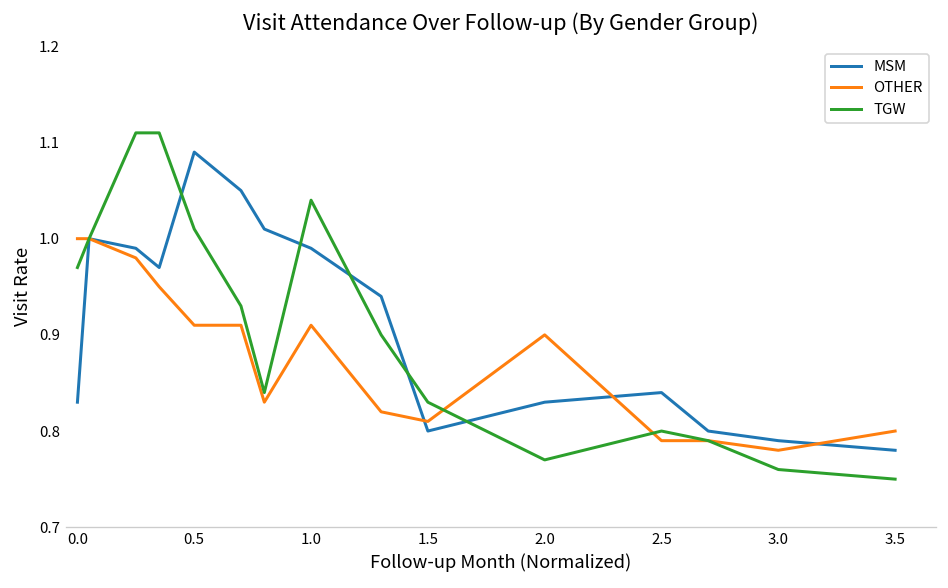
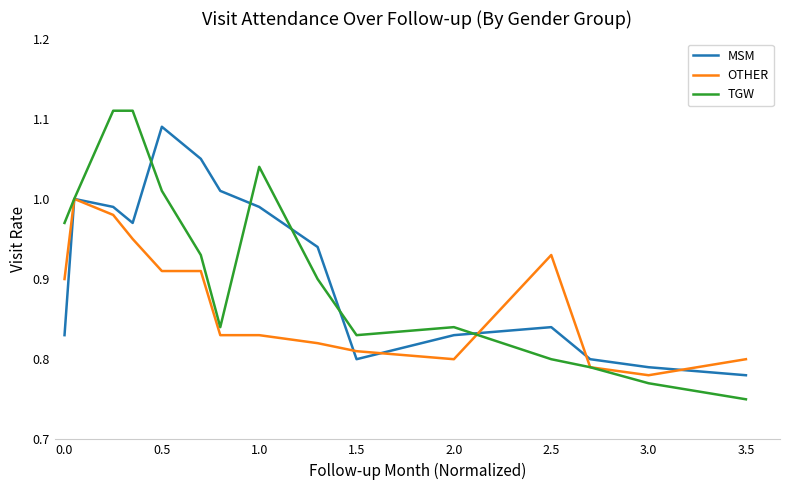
  {
    "MSM": {
      "0.0": 0.83,
      "0.5": 1.09,
      "1.0": 0.99,
      "1.5": 0.80,
      "2.0": 0.83,
      "2.5": 0.84,
      "3.0": 0.79,
      "3.5": 0.78
    },
    "OTHER": {
-     "0.0": 1.0,
+     "0.0": 0.9,
      "0.5": 0.91,
-     "1.0": 0.91,
+     "1.0": 0.83,
      "1.5": 0.81,
-     "2.0": 0.9,
-     "2.5": 0.79,
+     "2.0": 0.8,
+     "2.5": 0.93,
      "3.0": 0.78,
      "3.5": 0.80
    },
    "TGW": {
      "0.0": 0.97,
      "0.5": 1.01,
      "1.0": 1.04,
      "1.5": 0.83,
-     "2.0": 0.77,
+     "2.0": 0.84,
      "2.5": 0.80,
-     "3.0": 0.76,
+     "3.0": 0.77,
      "3.5": 0.75
    }
  }
